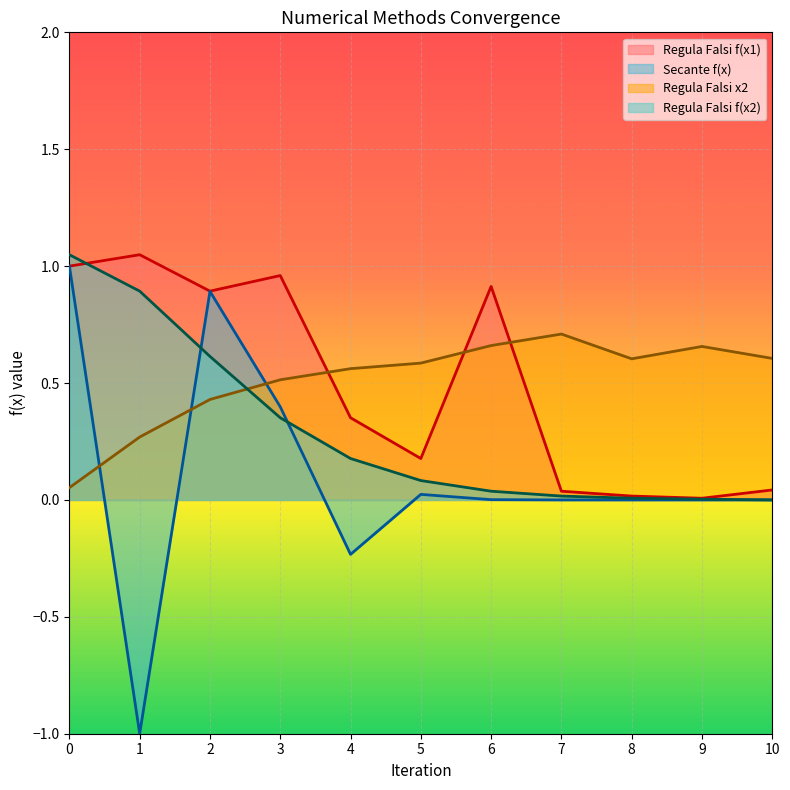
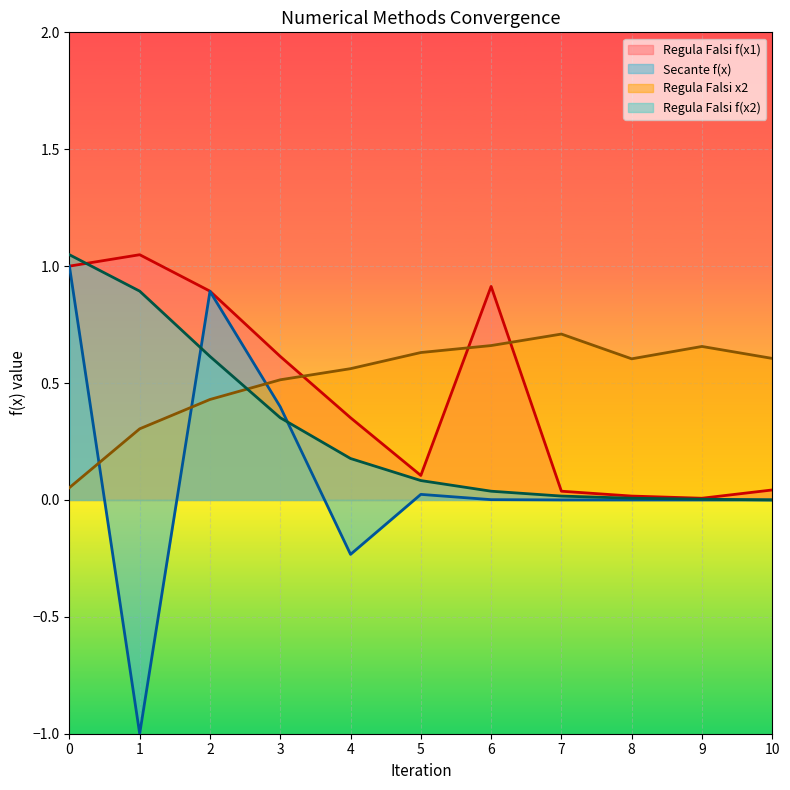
  {
    "Regula Falsi f(x1)": {
      "1": 1.05,
-     "3": 0.96,
+     "3": 0.61,
      "4": 0.35,
-     "5": 0.18,
+     "5": 0.10,
      "6": 0.91,
      "7": 0.04,
      "10": 0.04
    },
    "Regula Falsi x2": {
      "0": 0.05,
-     "1": 0.27,
+     "1": 0.30,
      "2": 0.43,
      "3": 0.51,
      "4": 0.56,
-     "5": 0.59,
+     "5": 0.63,
      "6": 0.66,
      "7": 0.71,
      "8": 0.60,
      "9": 0.66,
      "10": 0.61
    }
  }
